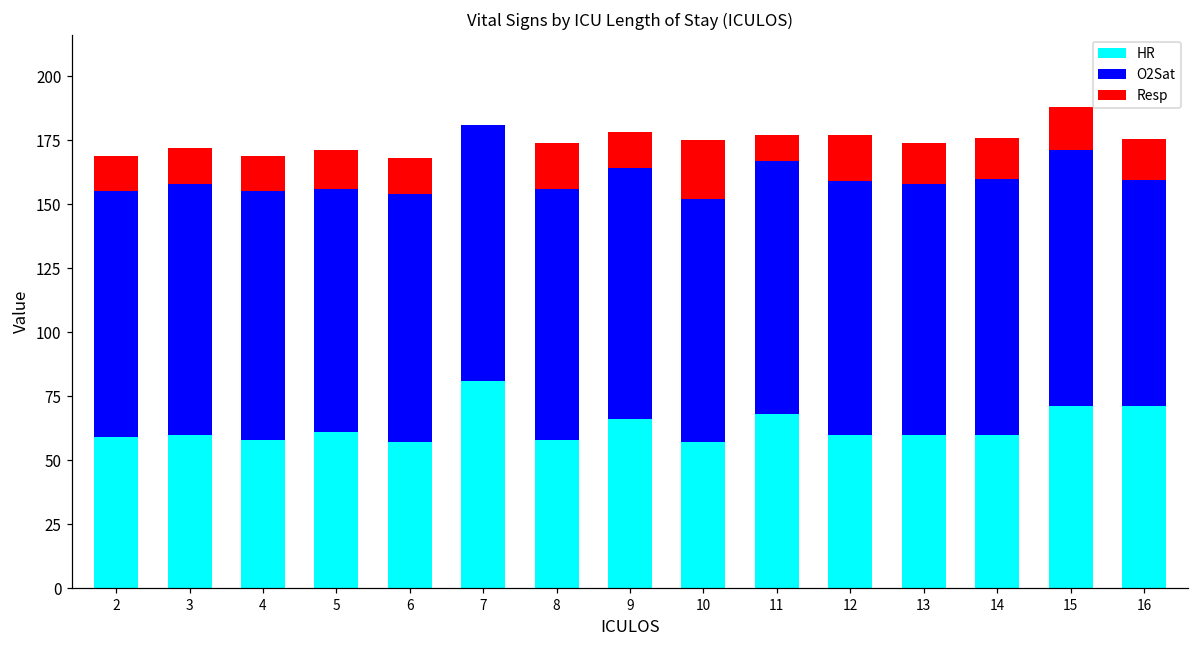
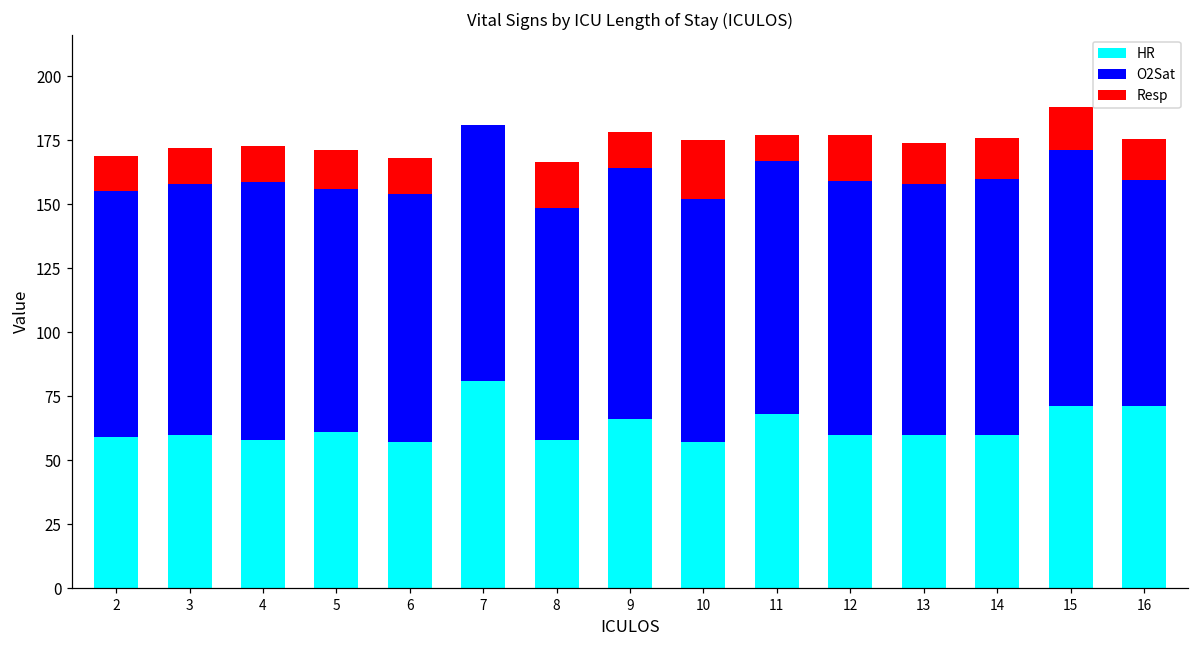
  {
    "HR": {
      "2": 59,
      "3": 60,
      "4": 58,
      "5": 61,
      "6": 57,
      "7": 81,
      "8": 58,
      "9": 66,
      "10": 57,
      "11": 68,
      "12": 60,
      "13": 60,
      "14": 60,
      "15": 71,
      "16": 71
    },
    "O2Sat": {
      "2": 96,
      "3": 98,
-     "4": 97,
+     "4": 101,
      "5": 95,
      "6": 97,
      "7": 100,
-     "8": 98,
+     "8": 91,
      "9": 98,
      "10": 95,
      "11": 99,
      "12": 99,
      "13": 98,
      "14": 100,
      "15": 100,
      "16": 88
    },
    "Resp": {
      "2": 14,
      "3": 14,
      "4": 14,
      "5": 15,
      "6": 14,
      "7": 0,
      "8": 18,
      "9": 14,
      "10": 23,
      "11": 10,
      "12": 18,
      "13": 16,
      "14": 16,
      "15": 17,
      "16": 16
    }
  }
